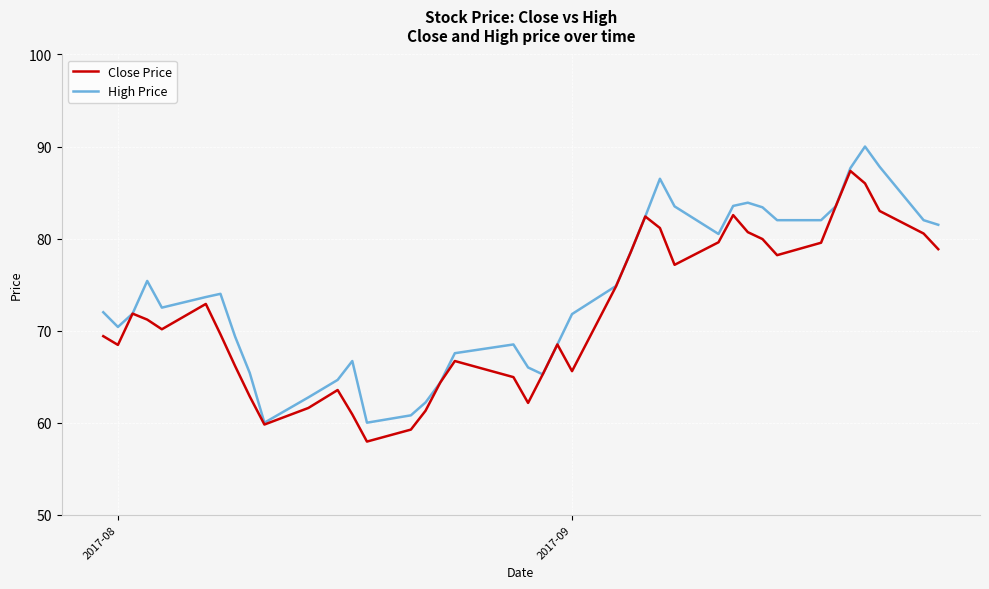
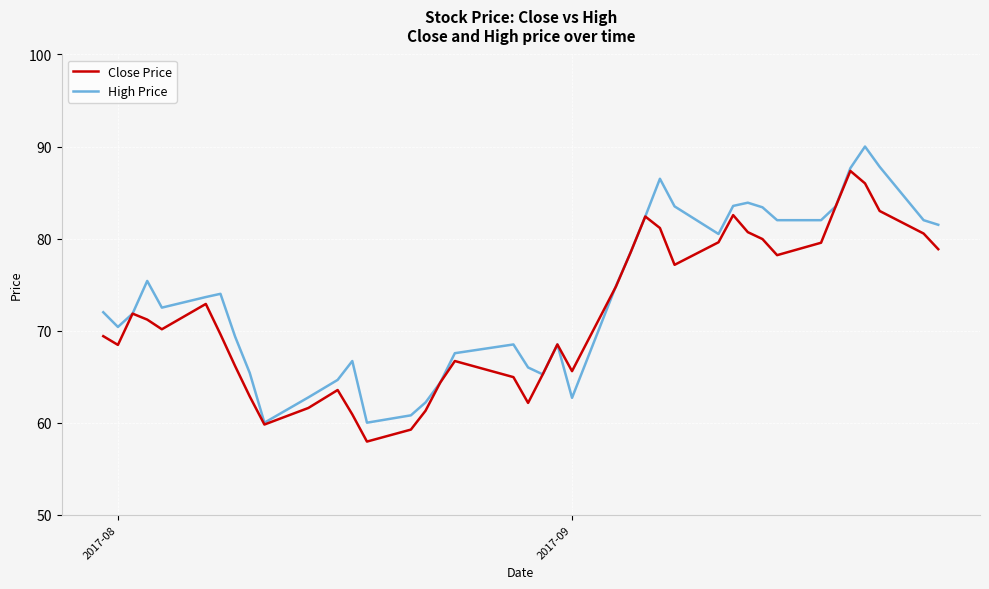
  {
    "Close Price": {
      "2017-08": 68,
      "2017-09": 66
    },
    "High Price": {
      "2017-08": 70,
-     "2017-09": 72
+     "2017-09": 63
    }
  }
